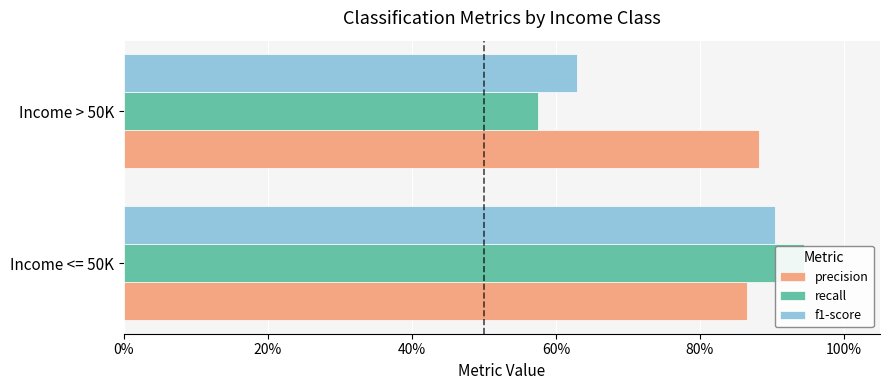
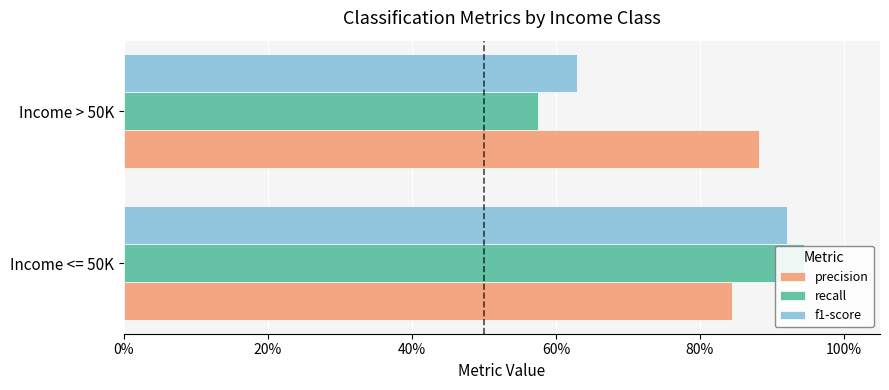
  {
    "precision": {
      "Income > 50K": "88%",
-     "Income <= 50K": "87%"
+     "Income <= 50K": "84%"
    },
    "recall": {
      "Income > 50K": "58%"
    },
    "f1-score": {
      "Income > 50K": "63%",
-     "Income <= 50K": "90%"
+     "Income <= 50K": "92%"
    }
  }
